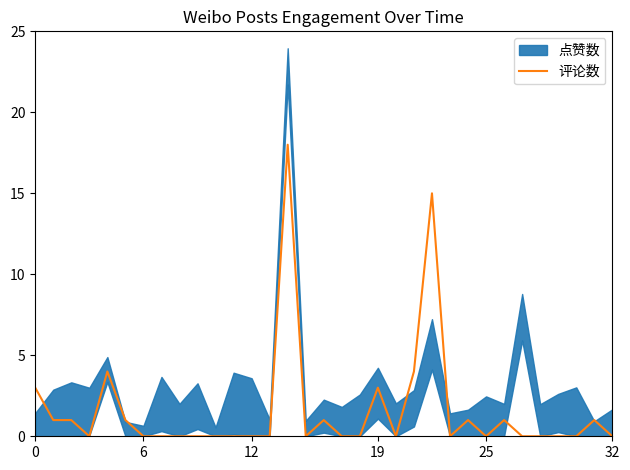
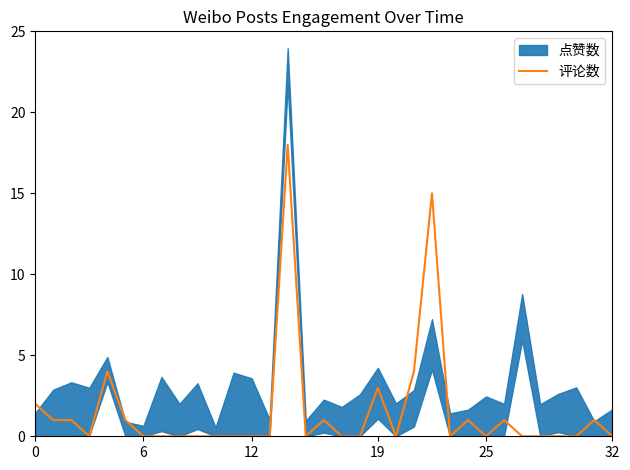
  {
    "评论数": {
-     "0": 3,
+     "0": 2,
      "6": 0,
      "12": 0,
      "19": 3,
      "25": 0,
      "32": 0
    },
    "点赞数": {
      "0": 1.4,
      "6": 0.6,
      "12": 3.6,
      "25": 2.5,
      "32": 1.7
    }
  }
